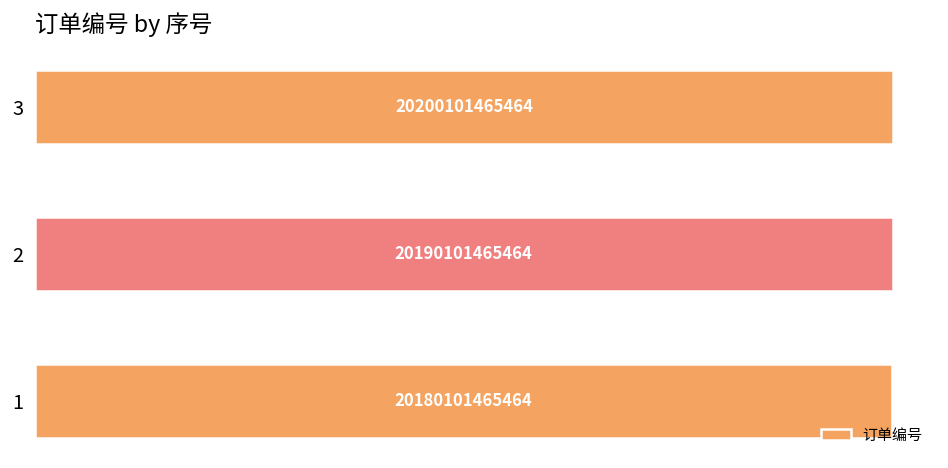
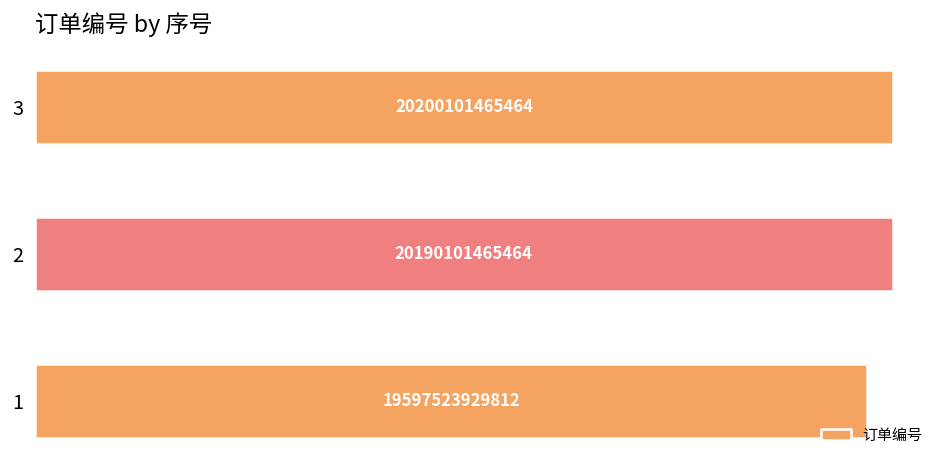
  {
    "3": 20200101465464,
    "2": 20190101465464,
-   "1": 20180101465464
+   "1": 19597523929812
  }
